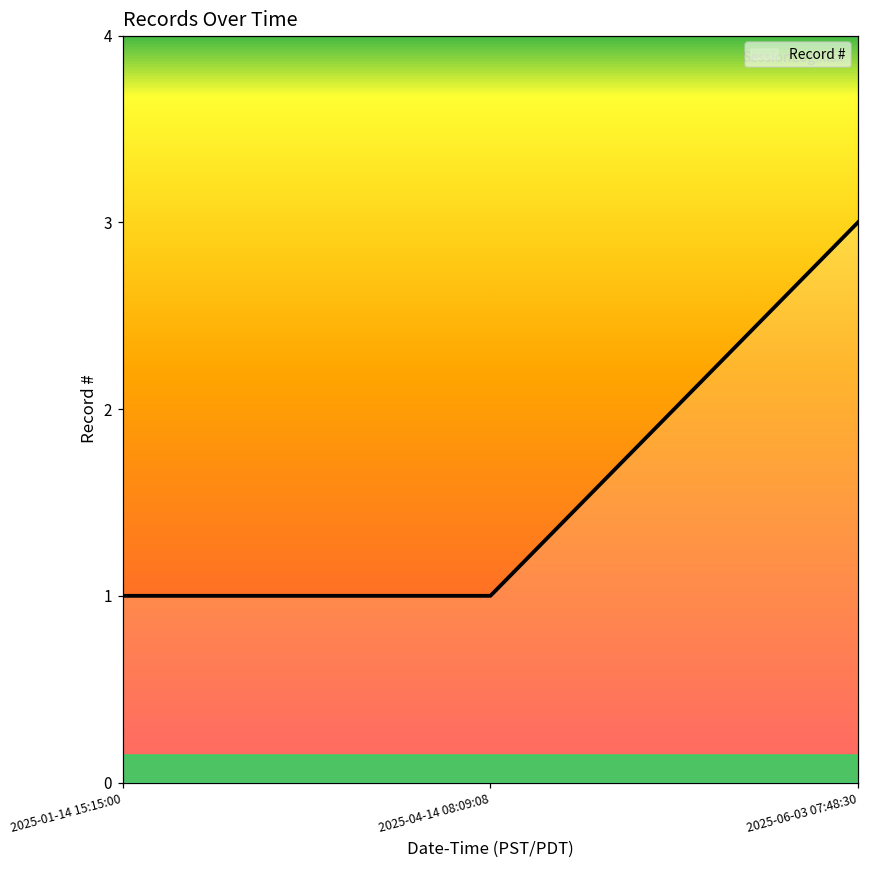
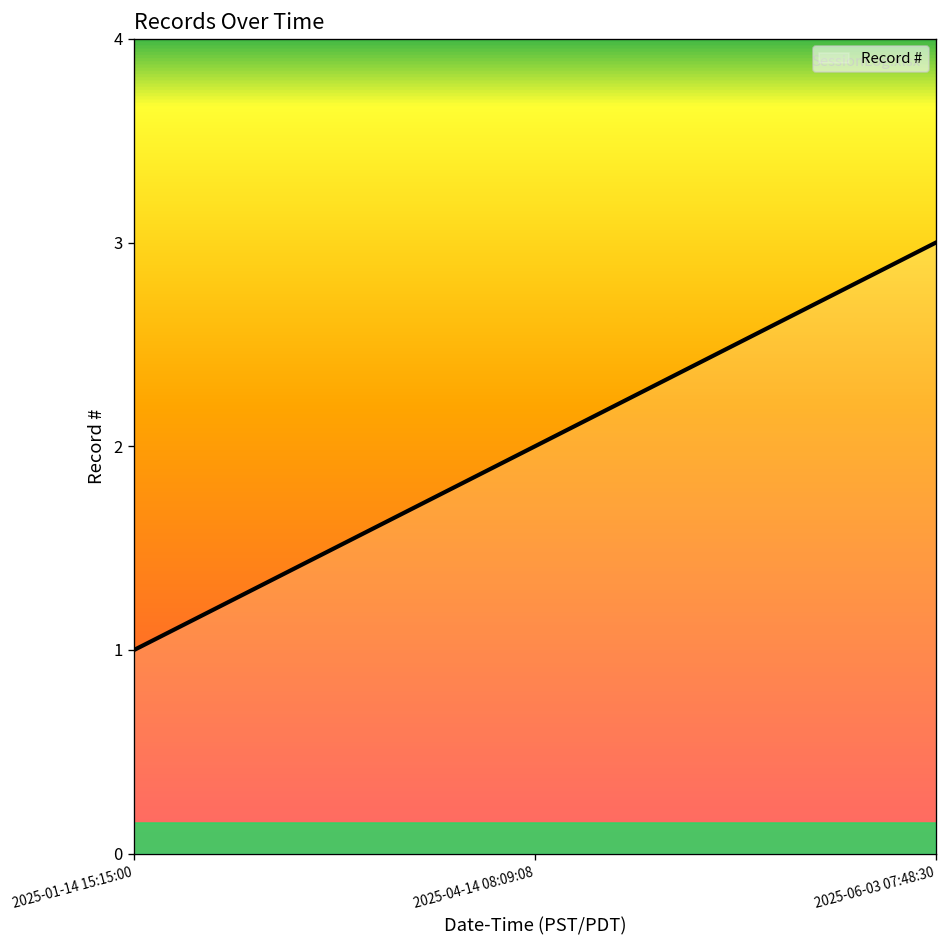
  {
    "2025-01-14 15:15:00": 1,
-   "2025-04-14 08:09:08": 1,
+   "2025-04-14 08:09:08": 2,
    "2025-06-03 07:48:30": 3
  }
